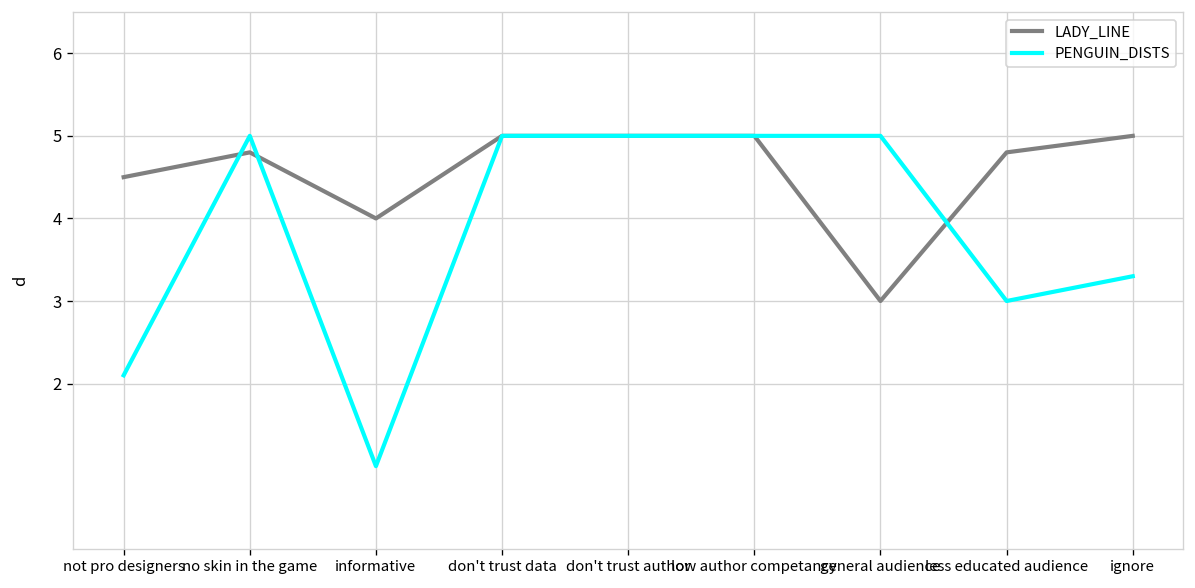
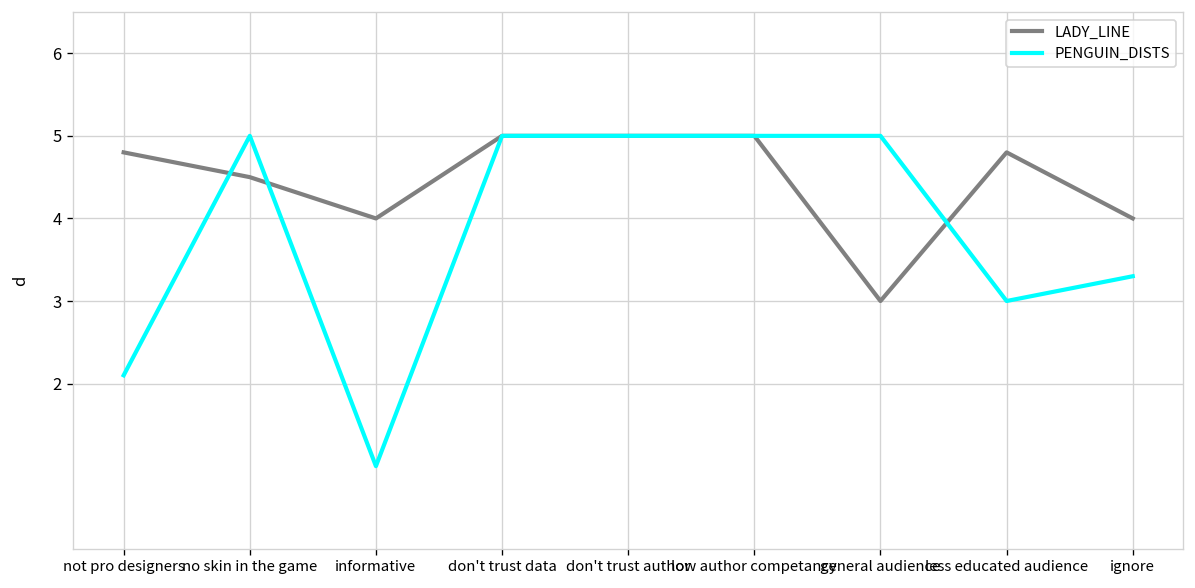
  {
    "LADY_LINE": {
-     "not pro designers": 4.5,
-     "no skin in the game": 4.8,
+     "not pro designers": 4.8,
+     "no skin in the game": 4.5,
      "informative": 4.0,
      "general audience": 3.0,
      "less educated audience": 4.8,
-     "ignore": 5
+     "ignore": 4
    },
    "PENGUIN_DISTS": {
      "not pro designers": 2.1,
      "no skin in the game": 5.0,
      "informative": 1.0,
      "general audience": 5.0,
      "less educated audience": 3.0,
      "ignore": 3.3
    }
  }
